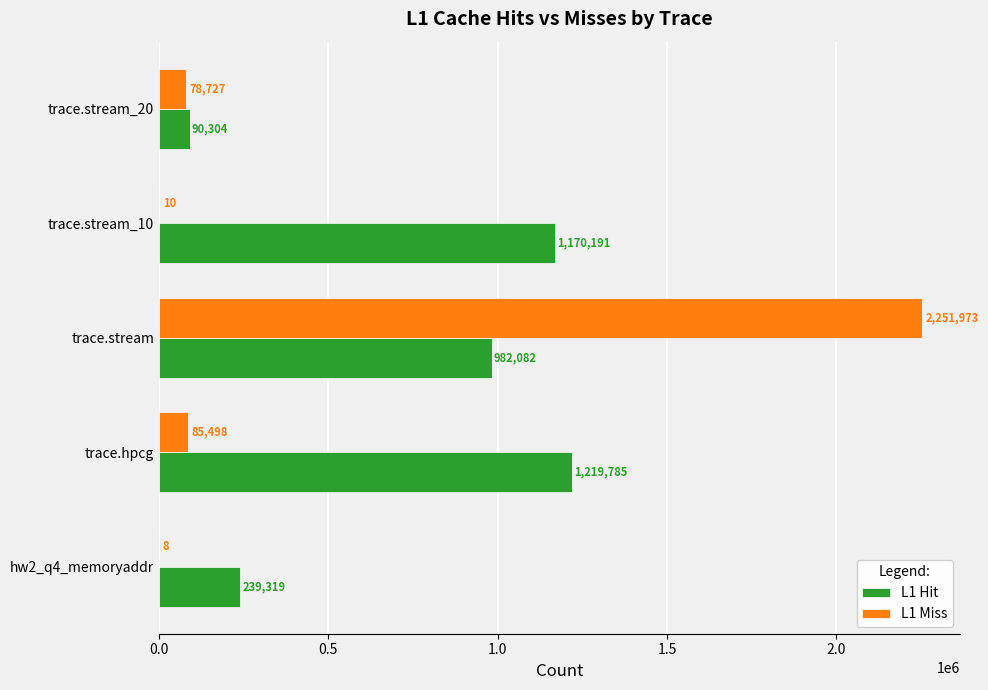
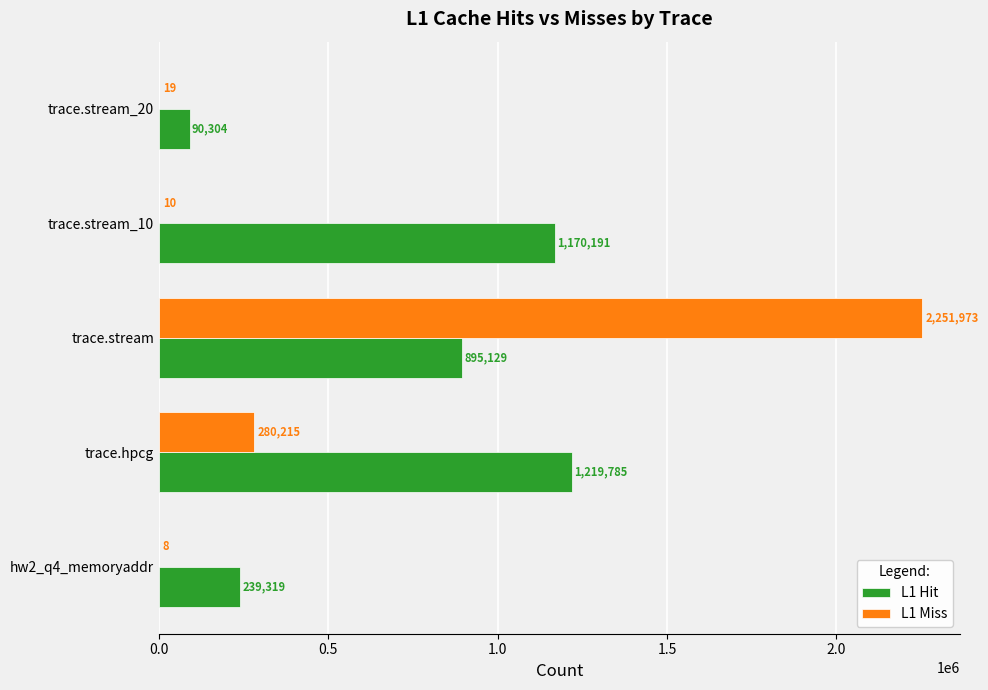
  {
    "L1 Hit": {
      "trace.stream_20": "90,304",
      "trace.stream_10": "1,170,191",
-     "trace.stream": "982,082",
+     "trace.stream": "895,129",
      "trace.hpcg": "1,219,785",
      "hw2_q4_memoryaddr": "239,319"
    },
    "L1 Miss": {
-     "trace.stream_20": "78,727",
+     "trace.stream_20": "19",
      "trace.stream_10": "10",
      "trace.stream": "2,251,973",
-     "trace.hpcg": "85,498",
+     "trace.hpcg": "280,215",
      "hw2_q4_memoryaddr": "8"
    }
  }
